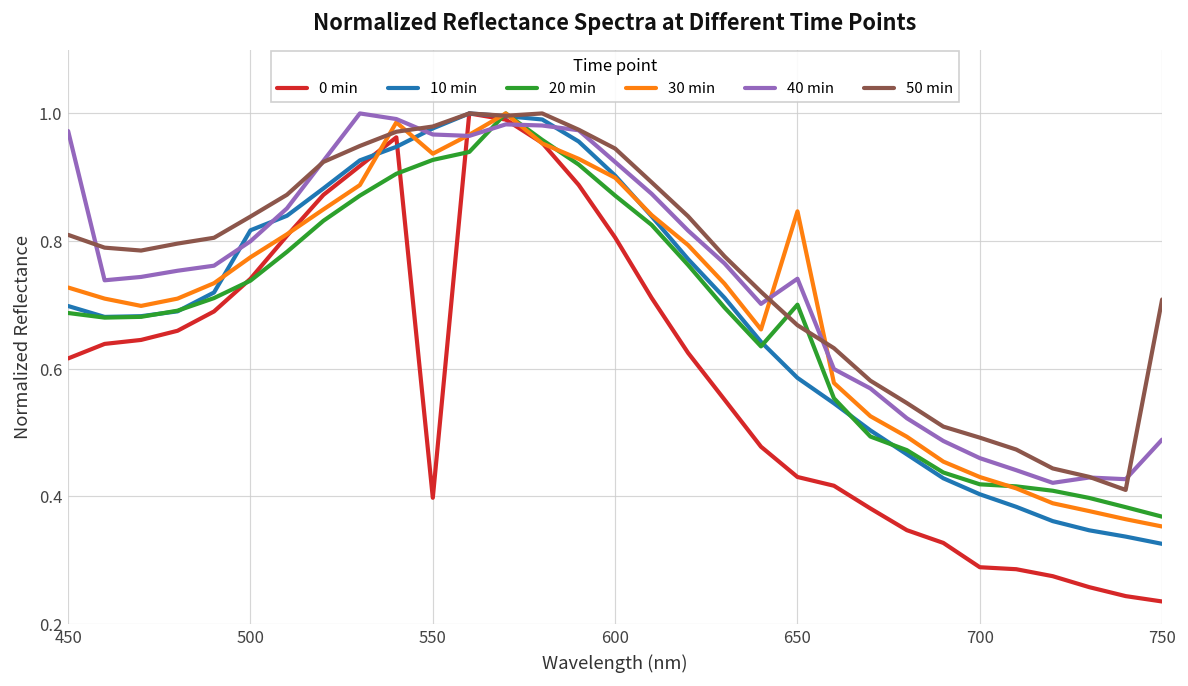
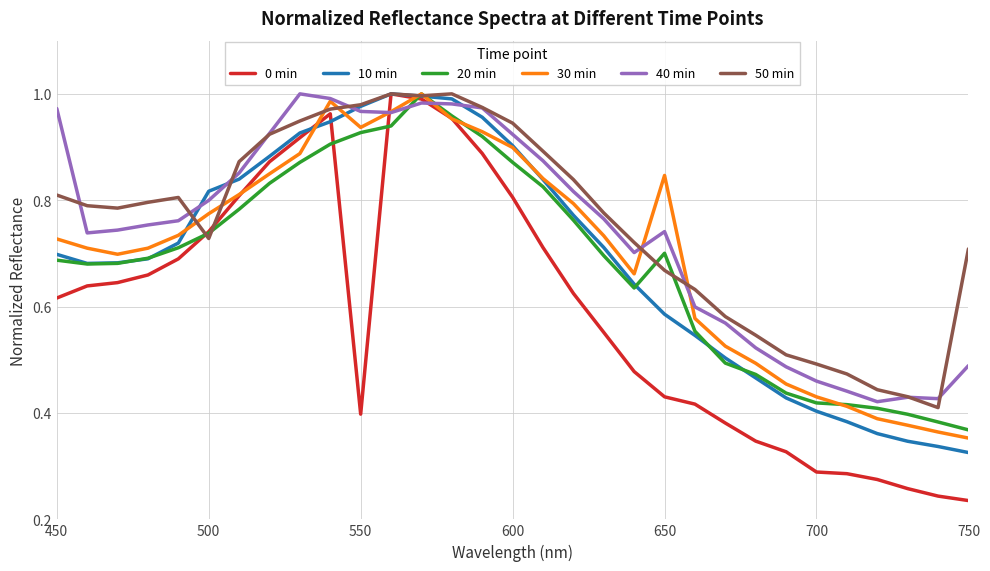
  {
    "0 min": {
      "450": 0.62,
      "550": 0.40,
      "600": 0.81,
      "650": 0.43,
      "700": 0.29,
      "750": 0.24
    },
    "10 min": {
      "450": 0.70,
      "500": 0.82,
      "650": 0.59,
      "700": 0.40,
      "750": 0.33
    },
    "20 min": {
      "450": 0.69,
      "550": 0.93,
      "600": 0.87,
      "650": 0.70,
      "700": 0.42,
      "750": 0.37
    },
    "30 min": {
      "450": 0.73,
      "500": 0.77,
      "550": 0.94,
      "650": 0.85,
      "700": 0.43,
      "750": 0.35
    },
    "40 min": {
      "450": 0.97,
      "500": 0.80,
      "550": 0.97,
      "600": 0.92,
      "650": 0.74,
      "700": 0.46,
      "750": 0.49
    },
    "50 min": {
      "450": 0.81,
-     "500": 0.84,
+     "500": 0.73,
      "600": 0.94,
      "650": 0.67,
      "700": 0.49,
      "750": 0.71
    }
  }
